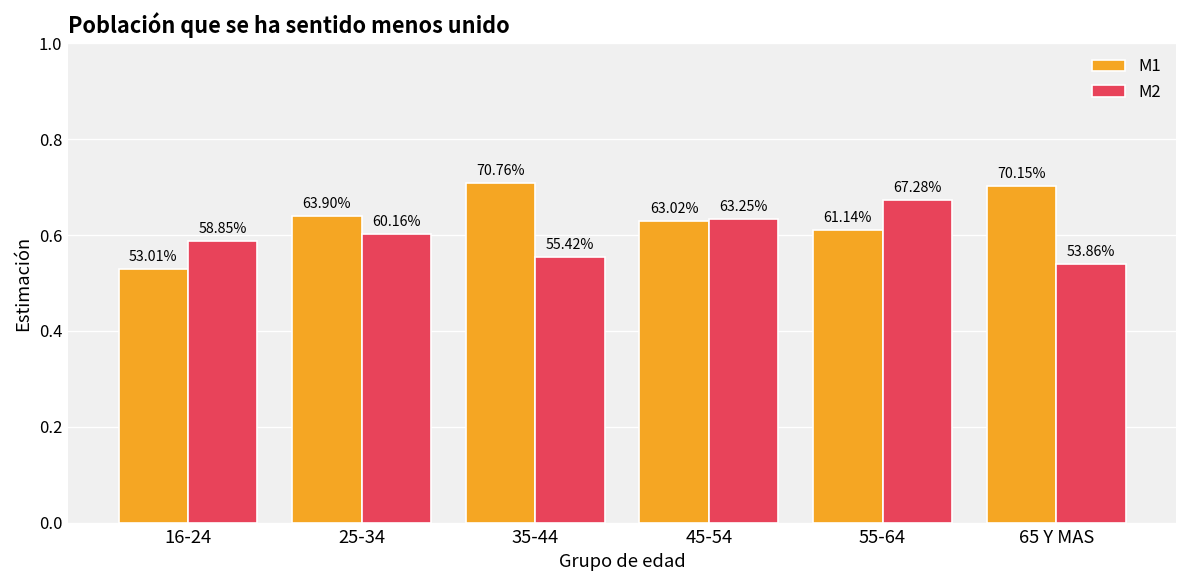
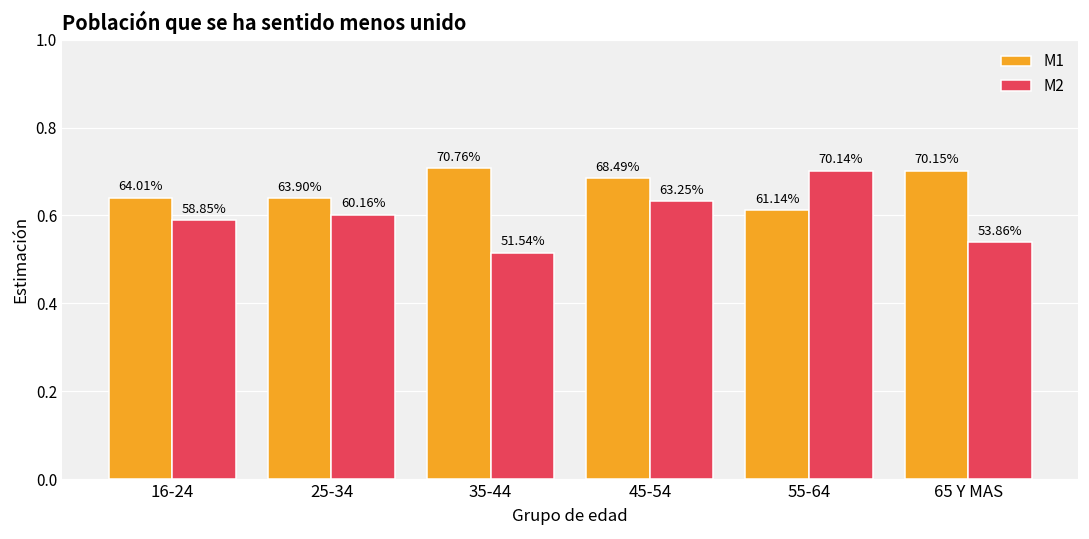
  {
    "M1": {
-     "16-24": "53.01%",
+     "16-24": "64.01%",
      "25-34": "63.90%",
      "35-44": "70.76%",
-     "45-54": "63.02%",
+     "45-54": "68.49%",
      "55-64": "61.14%",
      "65 Y MAS": "70.15%"
    },
    "M2": {
      "16-24": "58.85%",
      "25-34": "60.16%",
-     "35-44": "55.42%",
+     "35-44": "51.54%",
      "45-54": "63.25%",
-     "55-64": "67.28%",
+     "55-64": "70.14%",
      "65 Y MAS": "53.86%"
    }
  }
